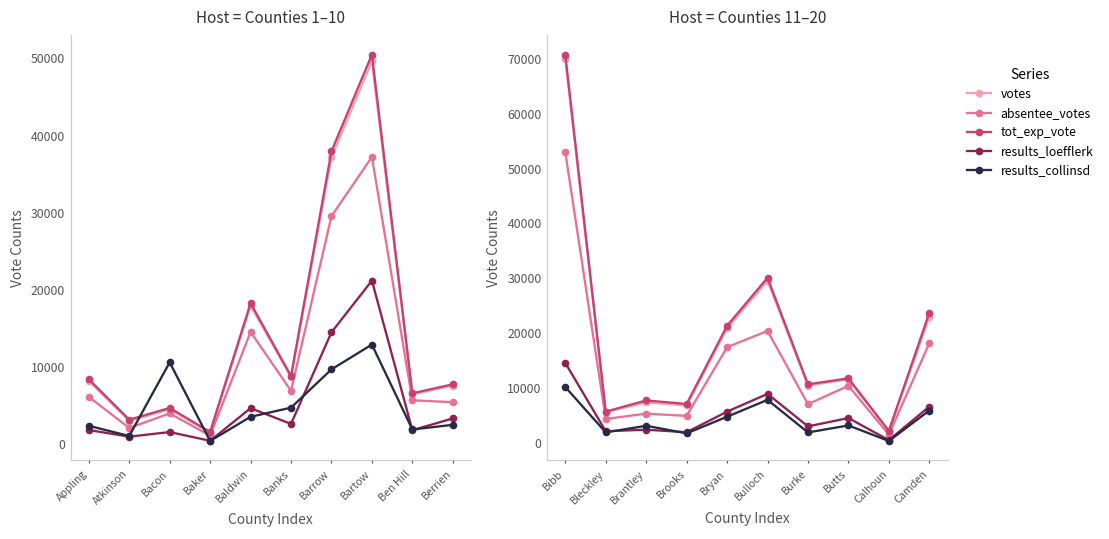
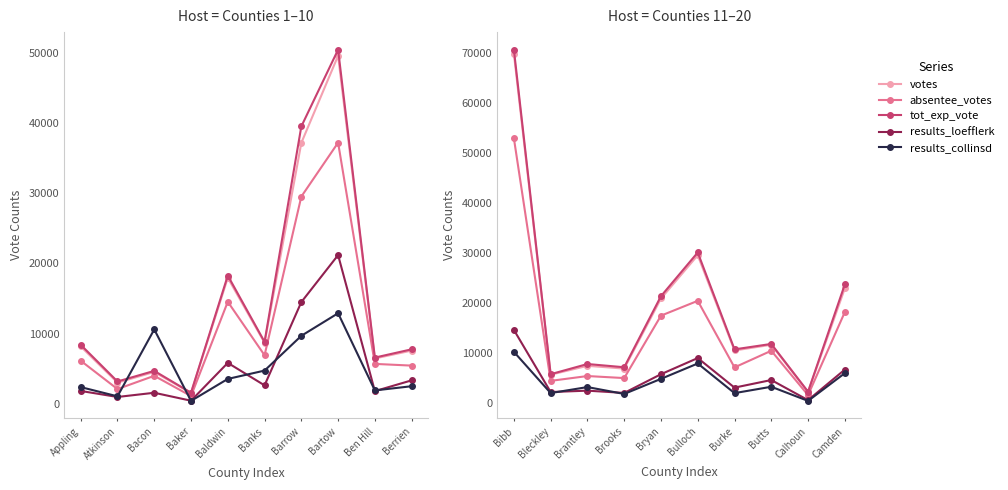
  {
    "Host = Counties 1–10": {
      "tot_exp_vote": {
-       "Barrow": 38000,
+       "Barrow": 40000,
        "Bartow": 50000
      },
      "results_loefflerk": {
        "Appling": 2000,
        "Bacon": 2000,
-       "Baldwin": 5000,
+       "Baldwin": 6000,
        "Banks": 3000,
        "Barrow": 14000,
        "Bartow": 21000,
        "Berrien": 3000
      },
      "results_collinsd": {
        "Appling": 2000,
        "Bacon": 11000,
        "Baldwin": 4000,
        "Banks": 5000,
        "Barrow": 10000,
        "Bartow": 13000,
        "Berrien": 2000
      }
    },
    "Host = Counties 11–20": {
      "tot_exp_vote": {
        "Bibb": 71000,
        "Bulloch": 30000,
        "Camden": 24000
      },
      "results_loefflerk": {
        "Bibb": 15000,
        "Brantley": 2000,
        "Bryan": 6000,
        "Bulloch": 9000,
        "Burke": 3000,
        "Butts": 5000,
        "Camden": 7000
      },
      "results_collinsd": {
        "Bibb": 10000,
        "Brantley": 3000,
        "Bryan": 5000,
        "Bulloch": 8000,
        "Burke": 2000,
        "Butts": 3000,
        "Camden": 6000
      }
    }
  }
